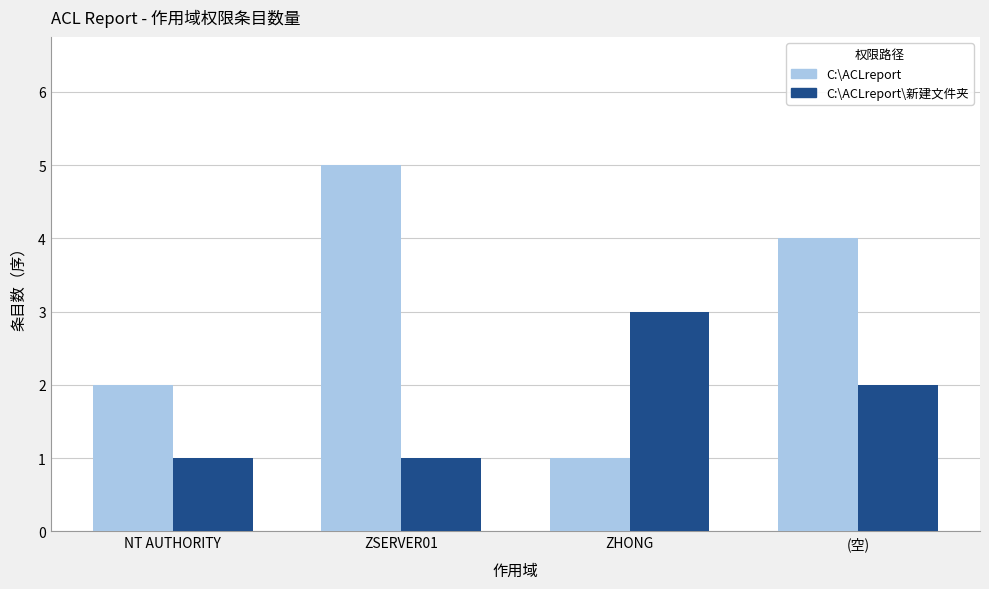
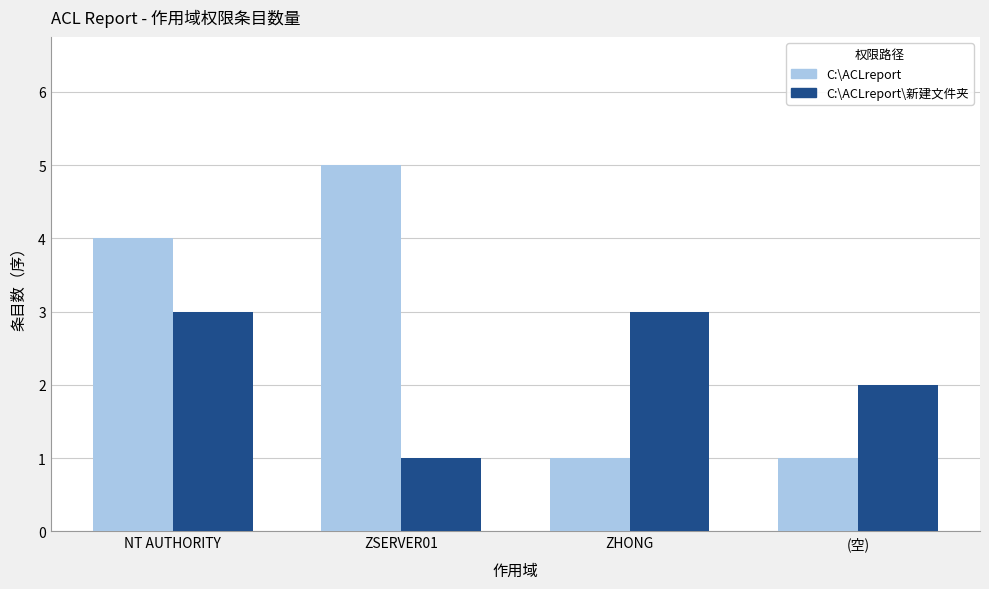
  {
    "C:\\ACLreport": {
-     "NT AUTHORITY": 2,
+     "NT AUTHORITY": 4,
      "ZSERVER01": 5,
      "ZHONG": 1,
-     "(空)": 4
+     "(空)": 1
    },
    "C:\\ACLreport\\新建文件夹": {
-     "NT AUTHORITY": 1,
+     "NT AUTHORITY": 3,
      "ZSERVER01": 1,
      "ZHONG": 3,
      "(空)": 2
    }
  }
